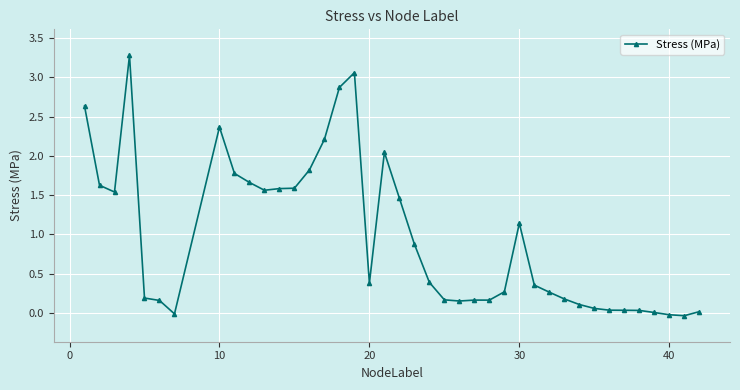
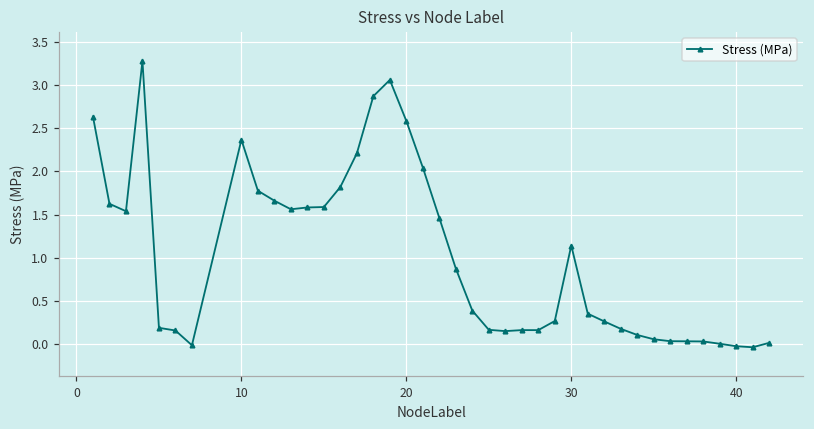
  {
    "10": 2.4,
-   "20": 0.4,
+   "20": 2.6,
    "30": 1.1,
    "40": 0.0
  }
